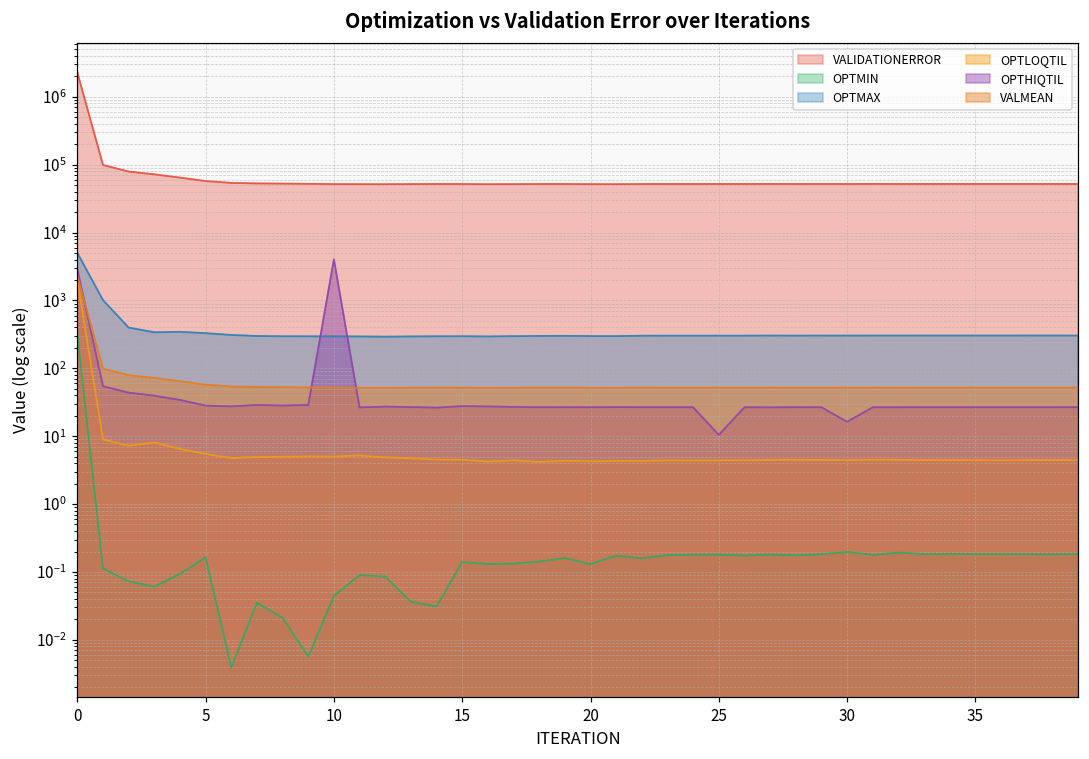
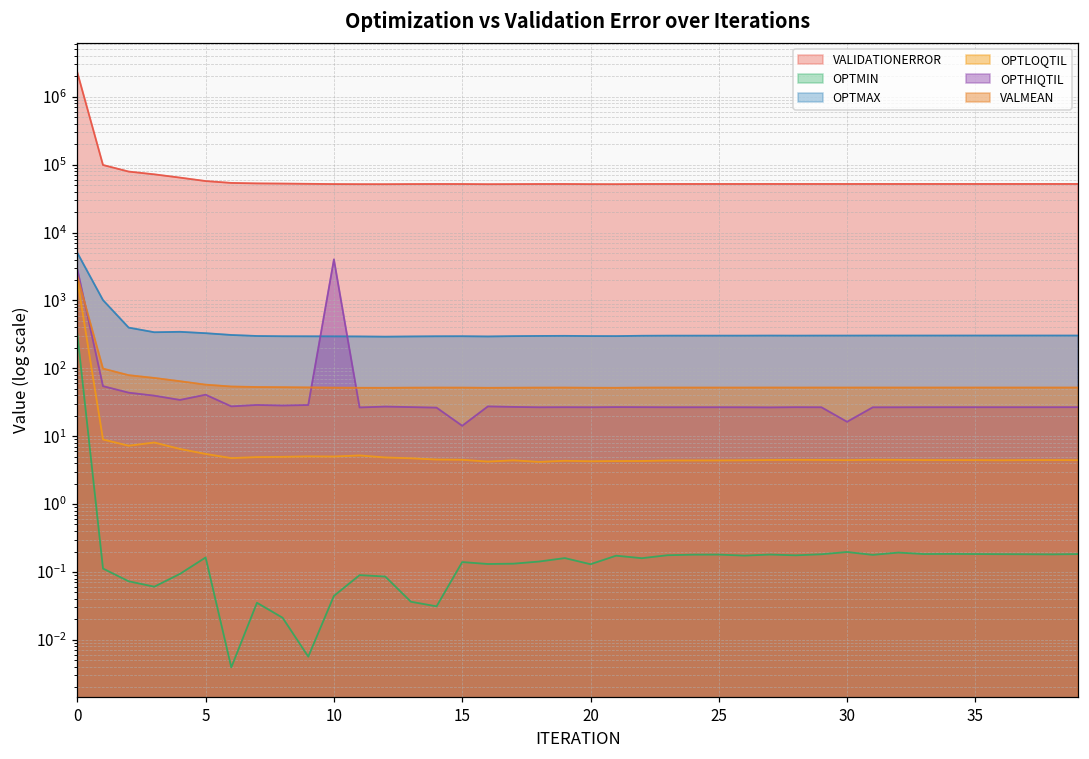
  {
    "OPTHIQTIL": {
      "0": 3000,
-     "5": 30,
+     "5": 40,
      "10": 4000,
-     "15": 30,
+     "15": 14,
      "20": 27,
-     "25": 10,
+     "25": 27,
      "30": 16,
      "35": 27
    }
  }
